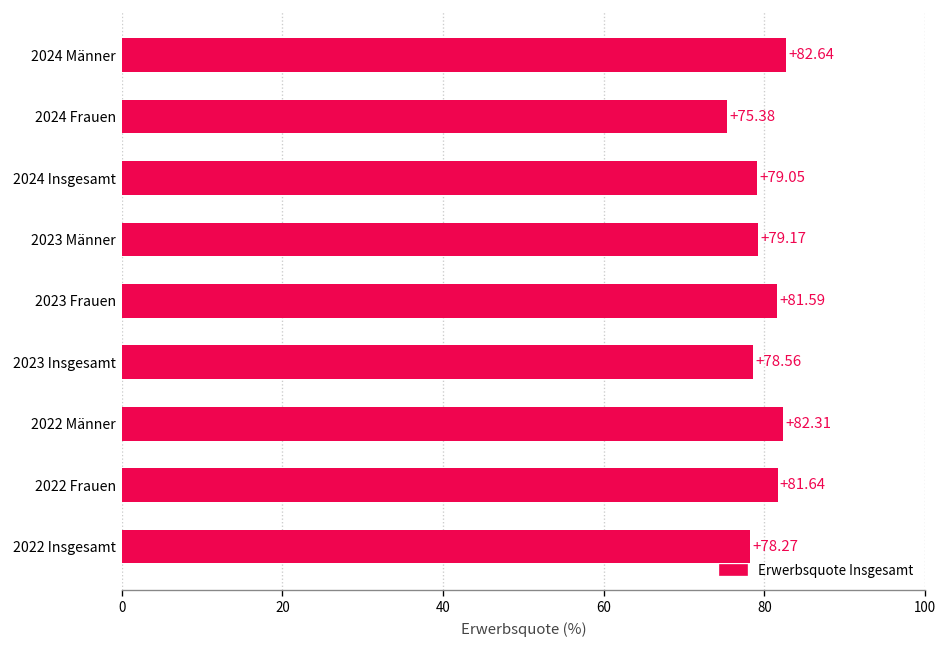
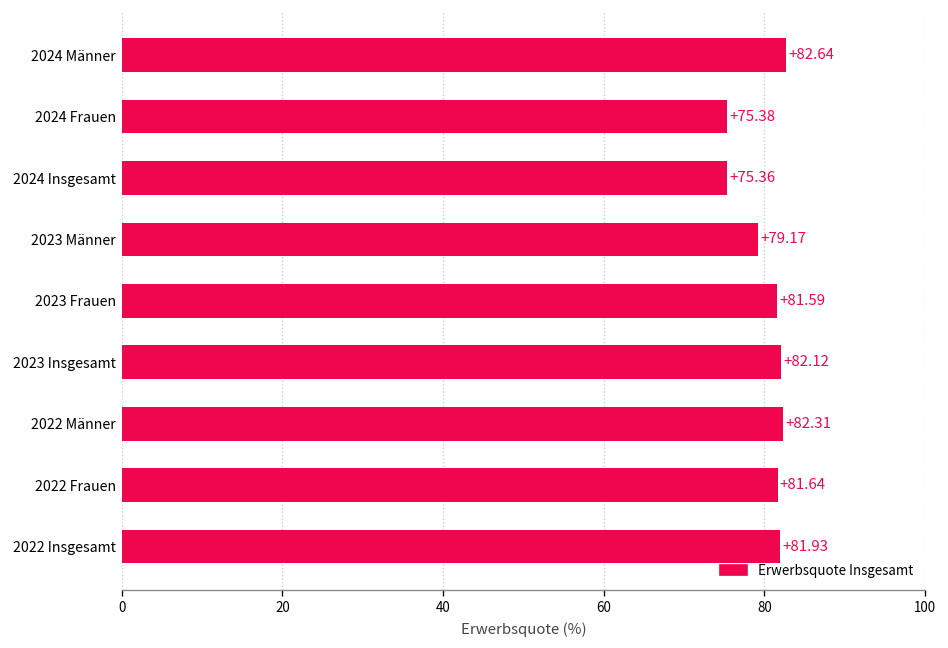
  {
    "2024 Männer": "+82.64",
    "2024 Frauen": "+75.38",
-   "2024 Insgesamt": "+79.05",
+   "2024 Insgesamt": "+75.36",
    "2023 Männer": "+79.17",
    "2023 Frauen": "+81.59",
-   "2023 Insgesamt": "+78.56",
+   "2023 Insgesamt": "+82.12",
    "2022 Männer": "+82.31",
    "2022 Frauen": "+81.64",
-   "2022 Insgesamt": "+78.27"
+   "2022 Insgesamt": "+81.93"
  }
